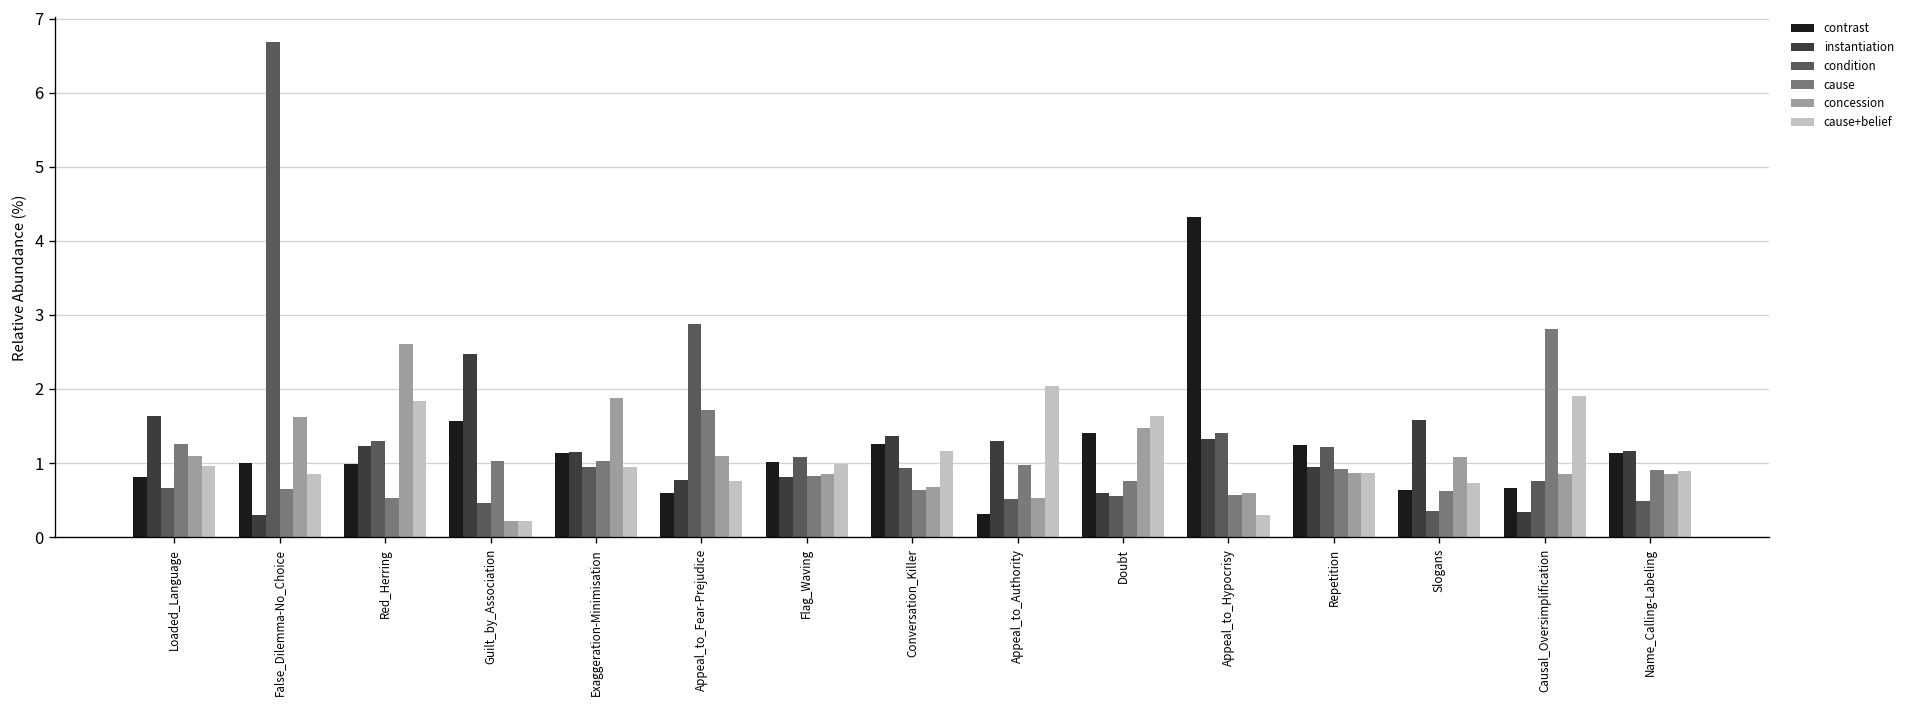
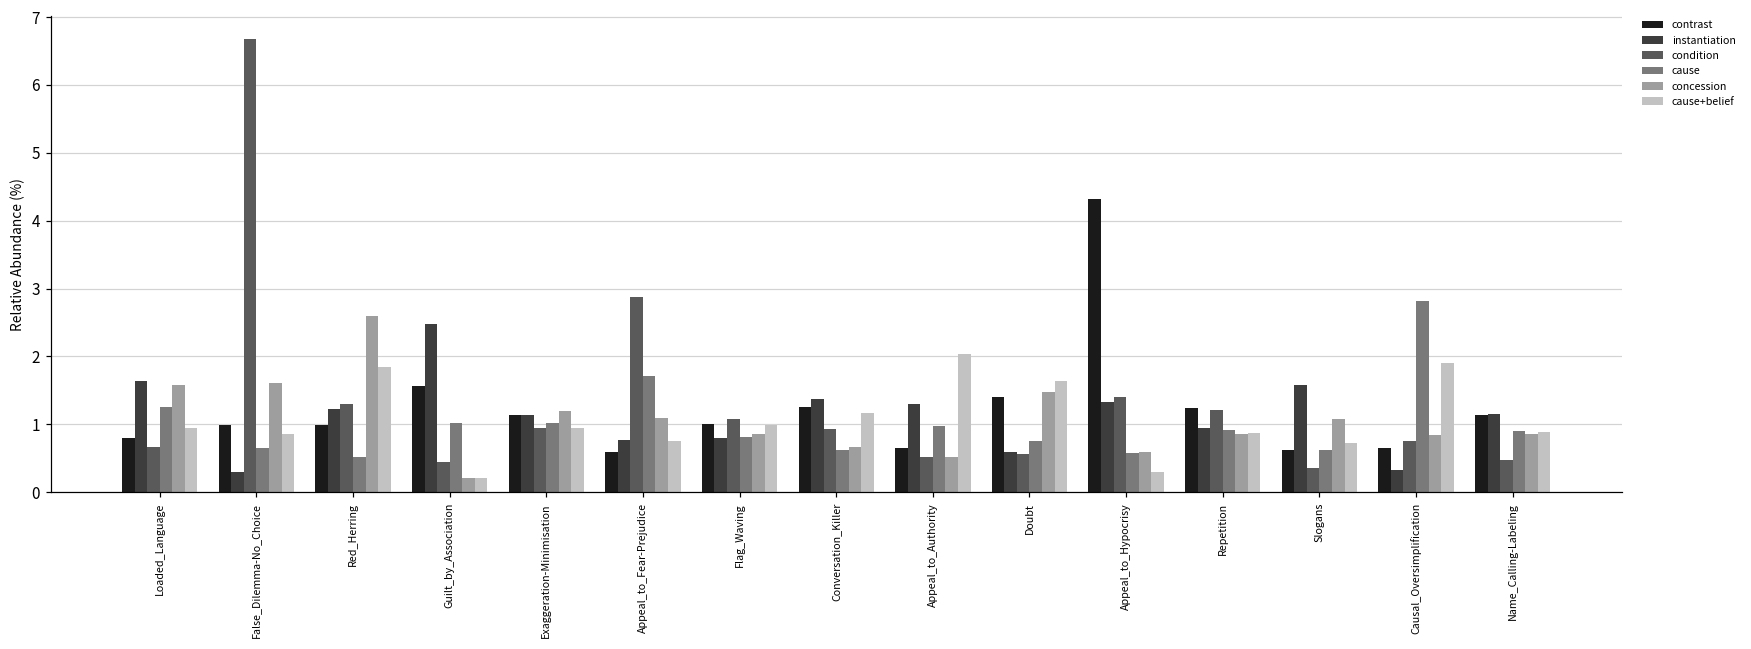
  {
    "contrast": {
      "Loaded_Language": 0.8,
      "False_Dilemma-No_Choice": 1.0,
      "Red_Herring": 1.0,
      "Guilt_by_Association": 1.6,
      "Exaggeration-Minimisation": 1.1,
      "Appeal_to_Fear-Prejudice": 0.6,
      "Flag_Waving": 1.0,
      "Conversation_Killer": 1.3,
-     "Appeal_to_Authority": 0.3,
+     "Appeal_to_Authority": 0.6,
      "Doubt": 1.4,
      "Appeal_to_Hypocrisy": 4.3,
      "Repetition": 1.2,
      "Slogans": 0.6,
      "Causal_Oversimplification": 0.7,
      "Name_Calling-Labeling": 1.1
    },
    "concession": {
-     "Loaded_Language": 1.1,
+     "Loaded_Language": 1.6,
      "False_Dilemma-No_Choice": 1.6,
      "Red_Herring": 2.6,
      "Guilt_by_Association": 0.2,
-     "Exaggeration-Minimisation": 1.9,
+     "Exaggeration-Minimisation": 1.2,
      "Appeal_to_Fear-Prejudice": 1.1,
      "Flag_Waving": 0.9,
      "Conversation_Killer": 0.7,
      "Appeal_to_Authority": 0.5,
      "Doubt": 1.5,
      "Appeal_to_Hypocrisy": 0.6,
      "Repetition": 0.9,
      "Slogans": 1.1,
      "Causal_Oversimplification": 0.8,
      "Name_Calling-Labeling": 0.9
    },
    "cause+belief": {
      "Loaded_Language": 1.0,
      "False_Dilemma-No_Choice": 0.9,
      "Red_Herring": 1.8,
      "Guilt_by_Association": 0.2,
      "Exaggeration-Minimisation": 0.9,
      "Appeal_to_Fear-Prejudice": 0.8,
      "Flag_Waving": 1.0,
      "Conversation_Killer": 1.2,
      "Appeal_to_Authority": 2.0,
      "Doubt": 1.6,
      "Appeal_to_Hypocrisy": 0.3,
      "Repetition": 0.9,
      "Slogans": 0.7,
      "Causal_Oversimplification": 1.9,
      "Name_Calling-Labeling": 0.9
    }
  }
